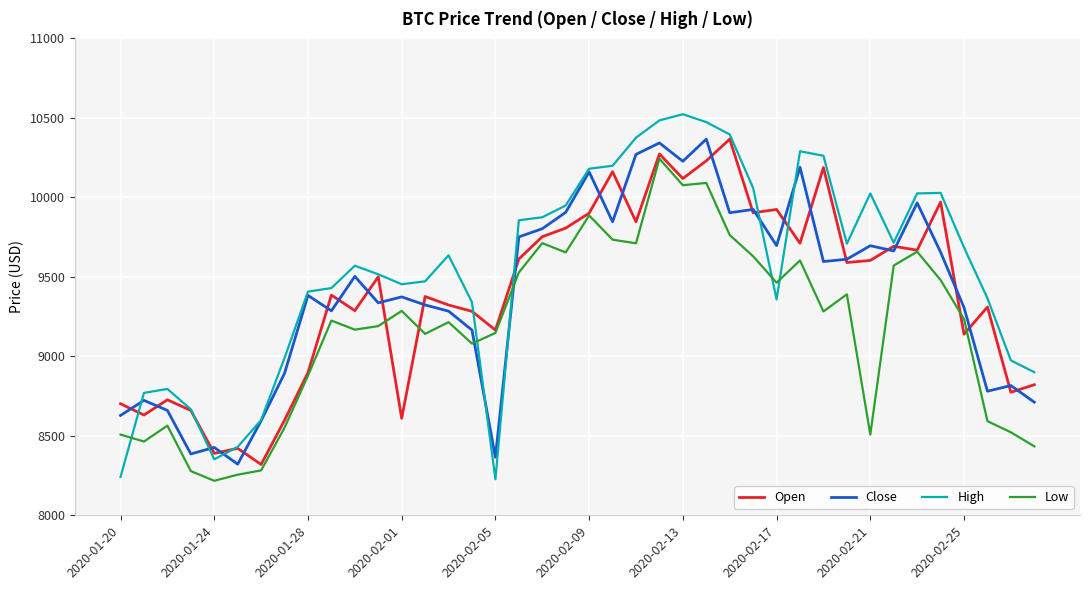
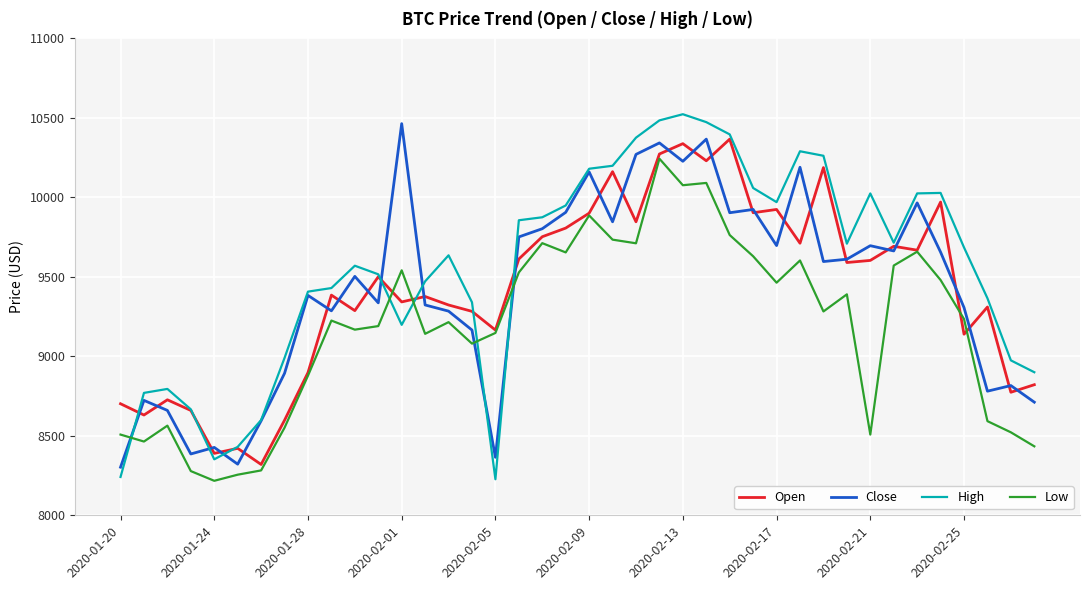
  {
    "Open": {
      "2020-01-20": 8700,
      "2020-01-24": 8390,
      "2020-01-28": 8900,
-     "2020-02-01": 8610,
+     "2020-02-01": 9340,
      "2020-02-05": 9170,
-     "2020-02-13": 10120,
+     "2020-02-13": 10340,
      "2020-02-17": 9920,
      "2020-02-21": 9600,
      "2020-02-25": 9140
    },
    "Close": {
-     "2020-01-20": 8630,
+     "2020-01-20": 8300,
      "2020-01-24": 8430,
      "2020-01-28": 9380,
-     "2020-02-01": 9370,
+     "2020-02-01": 10460,
      "2020-02-05": 8360,
      "2020-02-09": 10160,
      "2020-02-13": 10230,
      "2020-02-17": 9700,
      "2020-02-21": 9700,
      "2020-02-25": 9310
    },
    "High": {
      "2020-01-20": 8240,
      "2020-01-24": 8350,
      "2020-01-28": 9410,
-     "2020-02-01": 9450,
+     "2020-02-01": 9200,
      "2020-02-05": 8230,
      "2020-02-09": 10180,
      "2020-02-13": 10520,
-     "2020-02-17": 9360,
+     "2020-02-17": 9970,
      "2020-02-21": 10020,
      "2020-02-25": 9680
    },
    "Low": {
      "2020-01-20": 8510,
      "2020-01-24": 8220,
      "2020-01-28": 8880,
-     "2020-02-01": 9290,
+     "2020-02-01": 9540,
      "2020-02-05": 9150,
      "2020-02-13": 10080,
      "2020-02-17": 9460,
      "2020-02-21": 8510,
      "2020-02-25": 9230
    }
  }
